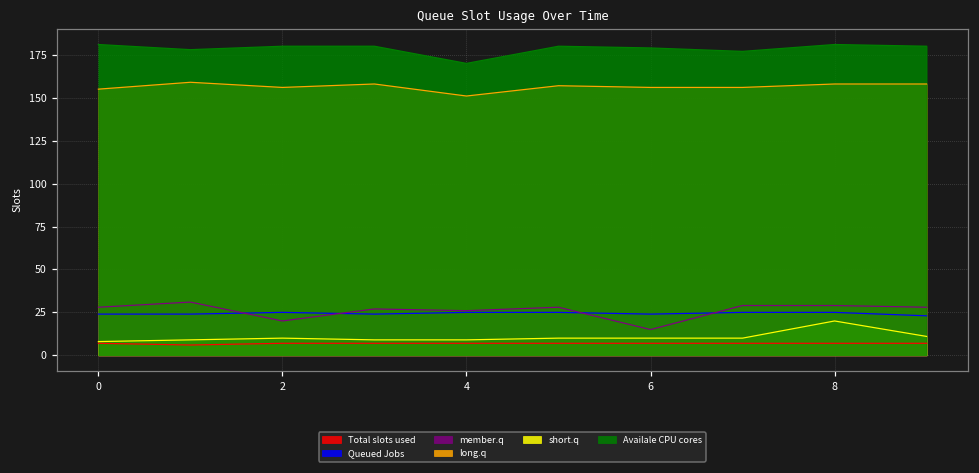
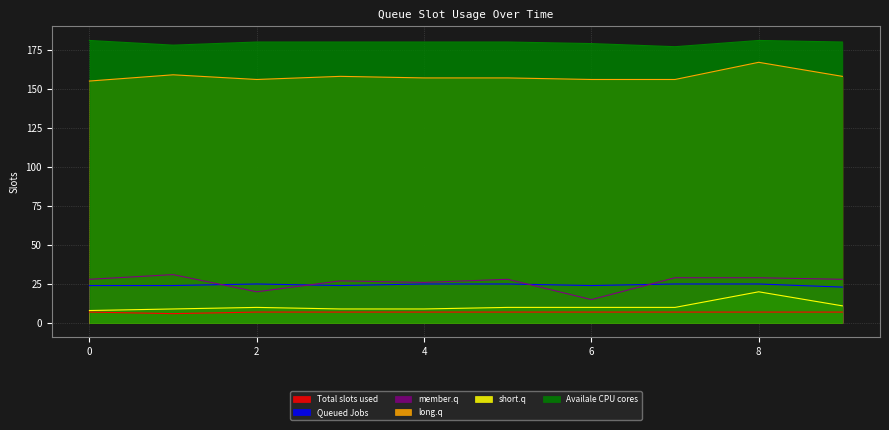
  {
    "Total slots used": {
      "2": 7,
      "4": 7,
      "6": 7,
      "8": 7
    },
    "Queued Jobs": {
      "0": 24,
      "2": 25,
      "6": 24,
      "8": 25
    },
    "member.q": {
      "0": 28,
      "2": 20,
      "6": 15,
      "8": 29
    },
    "long.q": {
      "0": 155,
      "2": 156,
-     "4": 151,
+     "4": 157,
      "6": 156,
-     "8": 158
+     "8": 167
    },
    "short.q": {
      "2": 10,
      "4": 9,
      "6": 10,
      "8": 20
    },
    "Availale CPU cores": {
      "0": 181,
      "2": 180,
-     "4": 170,
+     "4": 180,
      "6": 179,
      "8": 181
    }
  }
